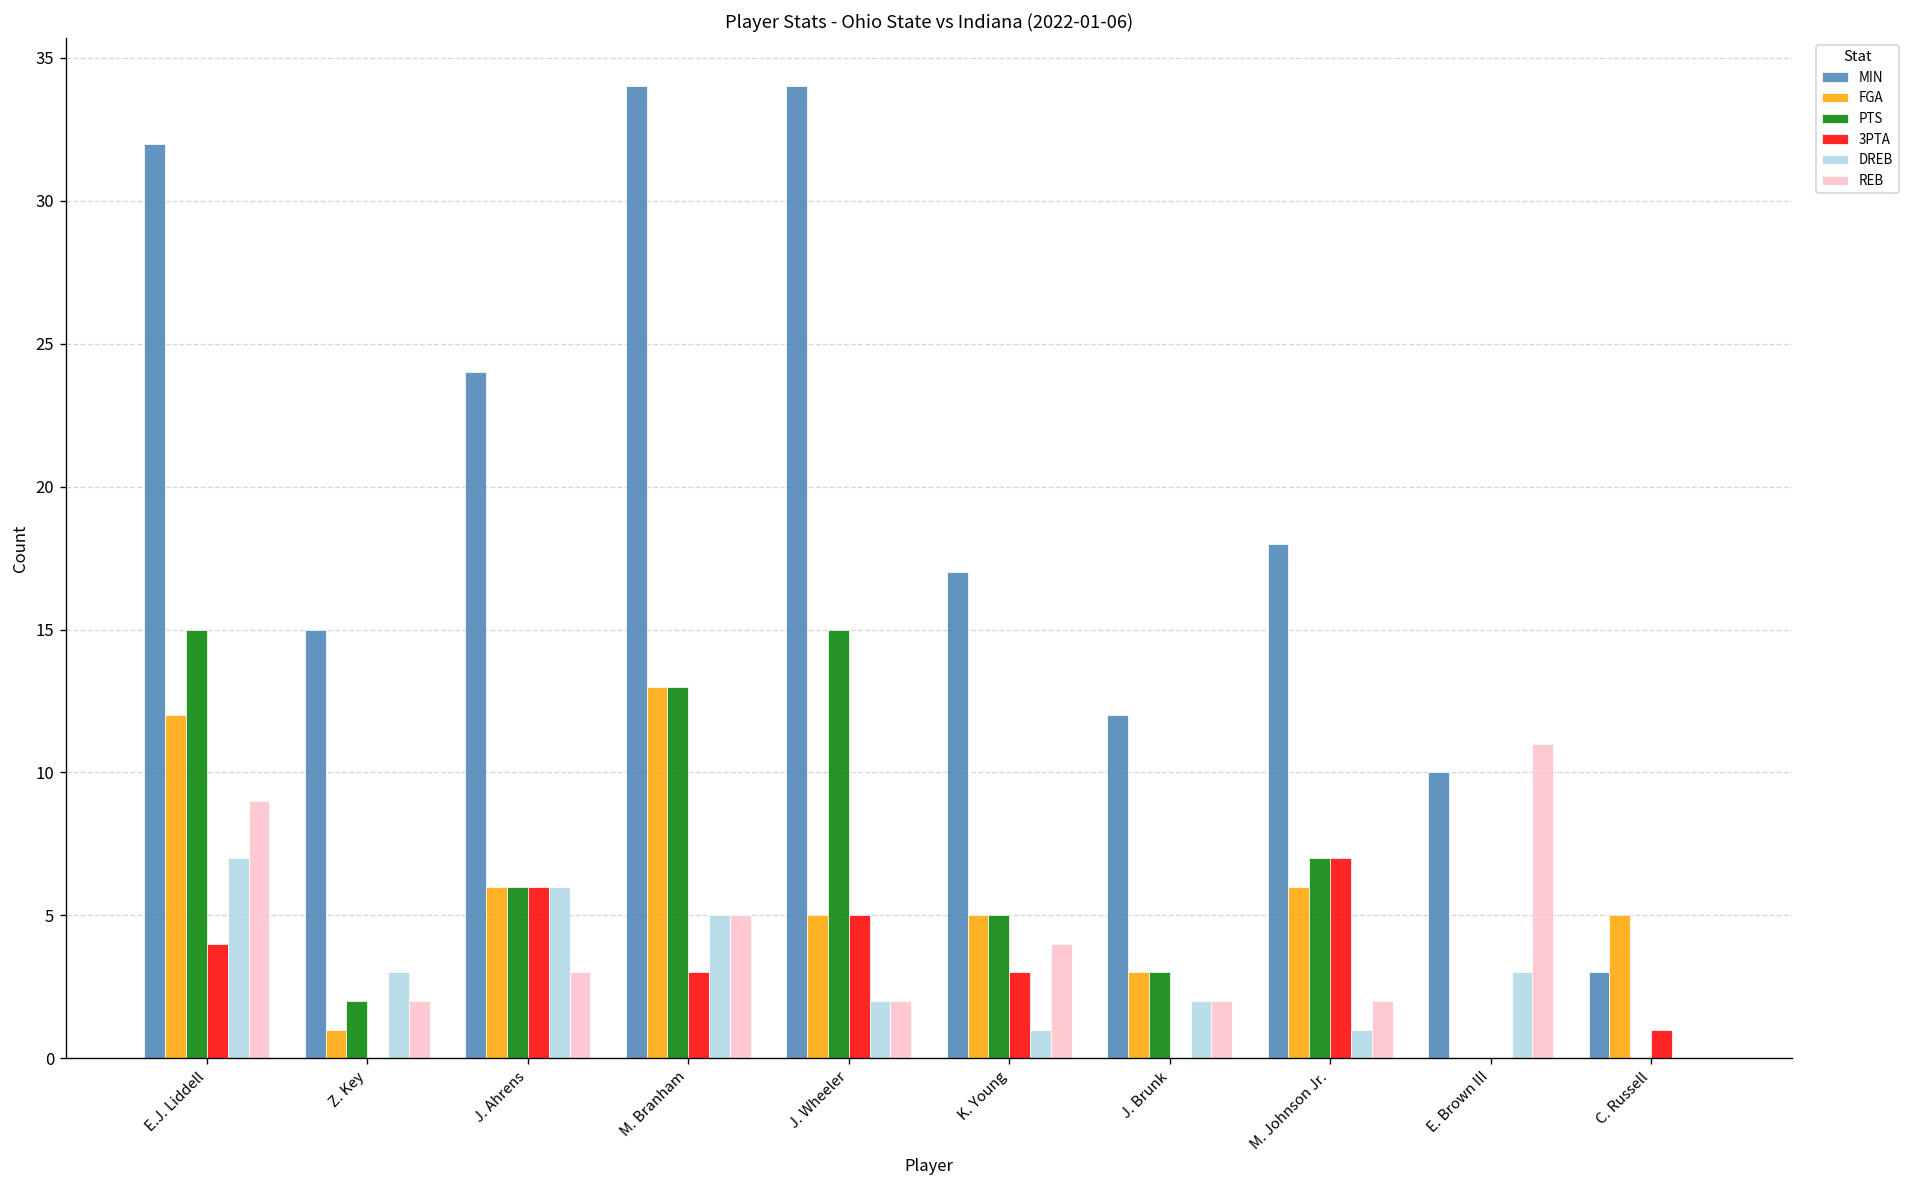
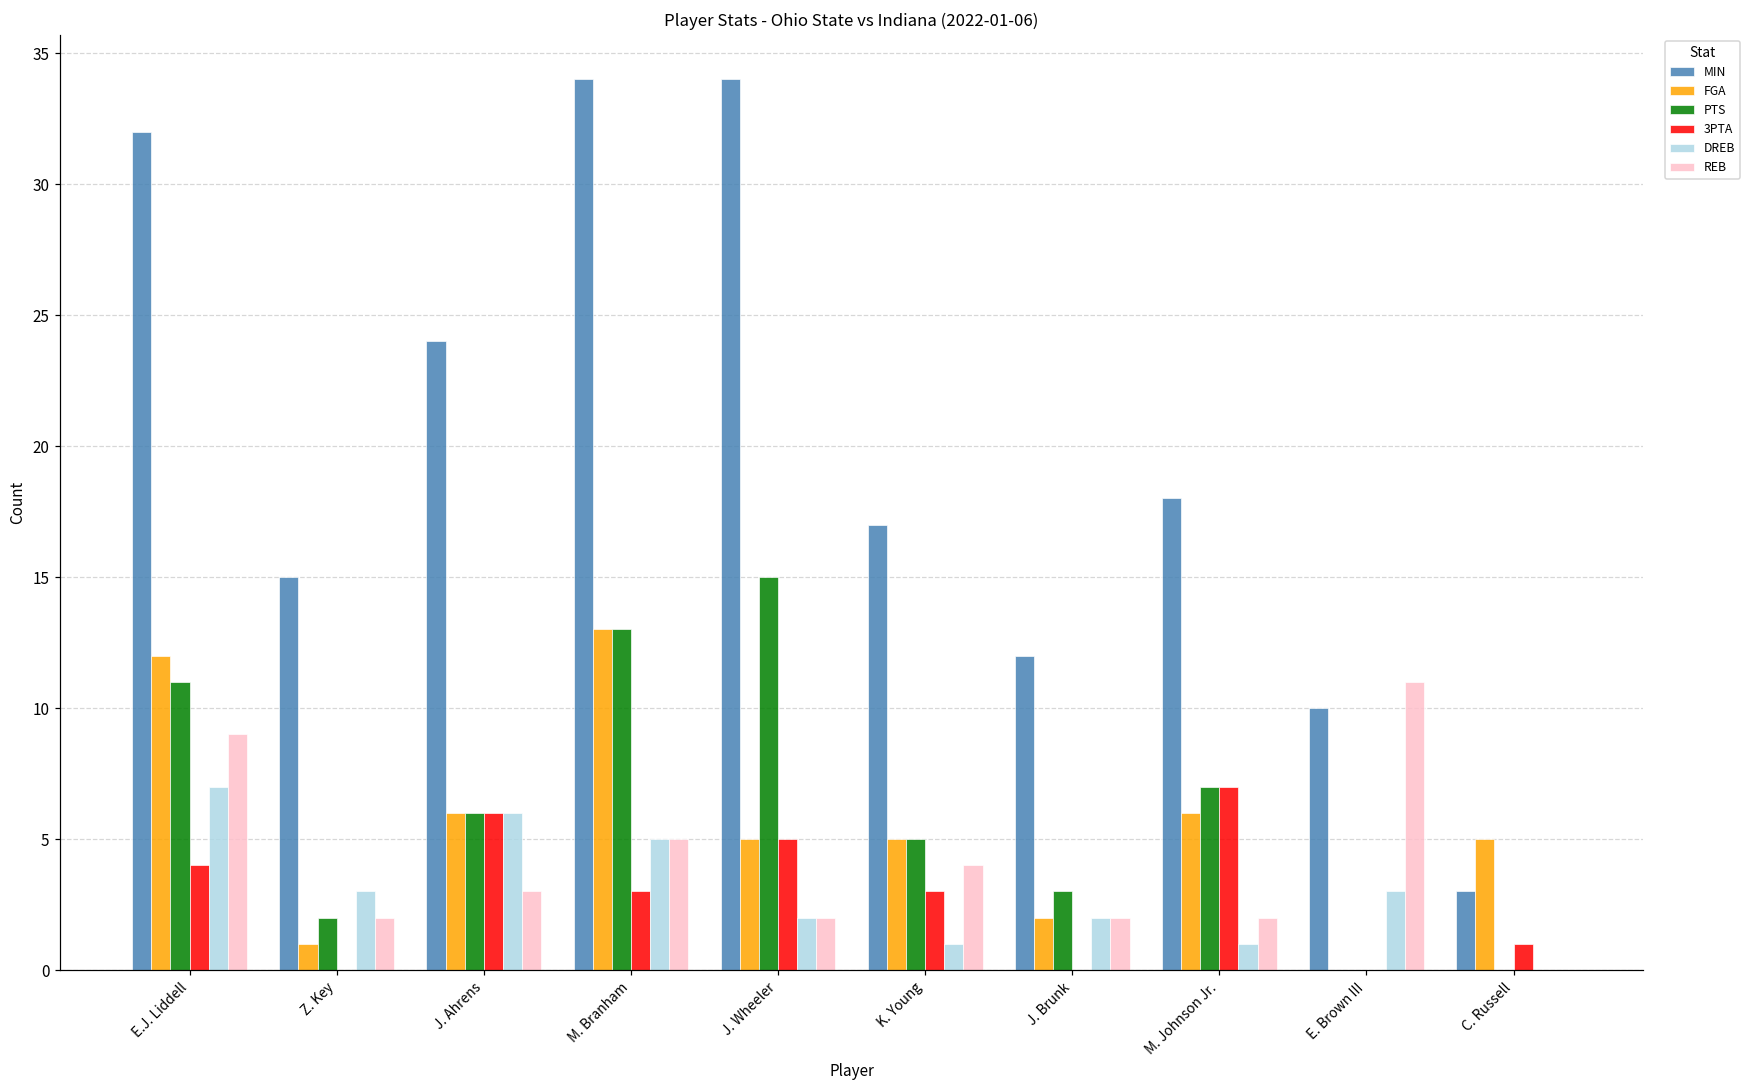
  {
    "MIN": {
      "E.J. Liddell": 32,
      "Z. Key": 15,
      "J. Ahrens": 24,
      "M. Branham": 34,
      "J. Wheeler": 34,
      "K. Young": 17,
      "J. Brunk": 12,
      "M. Johnson Jr.": 18,
      "E. Brown III": 10,
      "C. Russell": 3
    },
    "FGA": {
      "E.J. Liddell": 12,
      "Z. Key": 1,
      "J. Ahrens": 6,
      "M. Branham": 13,
      "J. Wheeler": 5,
      "K. Young": 5,
-     "J. Brunk": 3,
+     "J. Brunk": 2,
      "M. Johnson Jr.": 6,
      "E. Brown III": 0,
      "C. Russell": 5
    },
    "PTS": {
-     "E.J. Liddell": 15,
+     "E.J. Liddell": 11,
      "Z. Key": 2,
      "J. Ahrens": 6,
      "M. Branham": 13,
      "J. Wheeler": 15,
      "K. Young": 5,
      "J. Brunk": 3,
      "M. Johnson Jr.": 7,
      "E. Brown III": 0,
      "C. Russell": 0
    },
    "3PTA": {
      "E.J. Liddell": 4,
      "Z. Key": 0,
      "J. Ahrens": 6,
      "M. Branham": 3,
      "J. Wheeler": 5,
      "K. Young": 3,
      "J. Brunk": 0,
      "M. Johnson Jr.": 7,
      "E. Brown III": 0,
      "C. Russell": 1
    },
    "DREB": {
      "E.J. Liddell": 7,
      "Z. Key": 3,
      "J. Ahrens": 6,
      "M. Branham": 5,
      "J. Wheeler": 2,
      "K. Young": 1,
      "J. Brunk": 2,
      "M. Johnson Jr.": 1,
      "E. Brown III": 3,
      "C. Russell": 0
    },
    "REB": {
      "E.J. Liddell": 9,
      "Z. Key": 2,
      "J. Ahrens": 3,
      "M. Branham": 5,
      "J. Wheeler": 2,
      "K. Young": 4,
      "J. Brunk": 2,
      "M. Johnson Jr.": 2,
      "E. Brown III": 11,
      "C. Russell": 0
    }
  }
